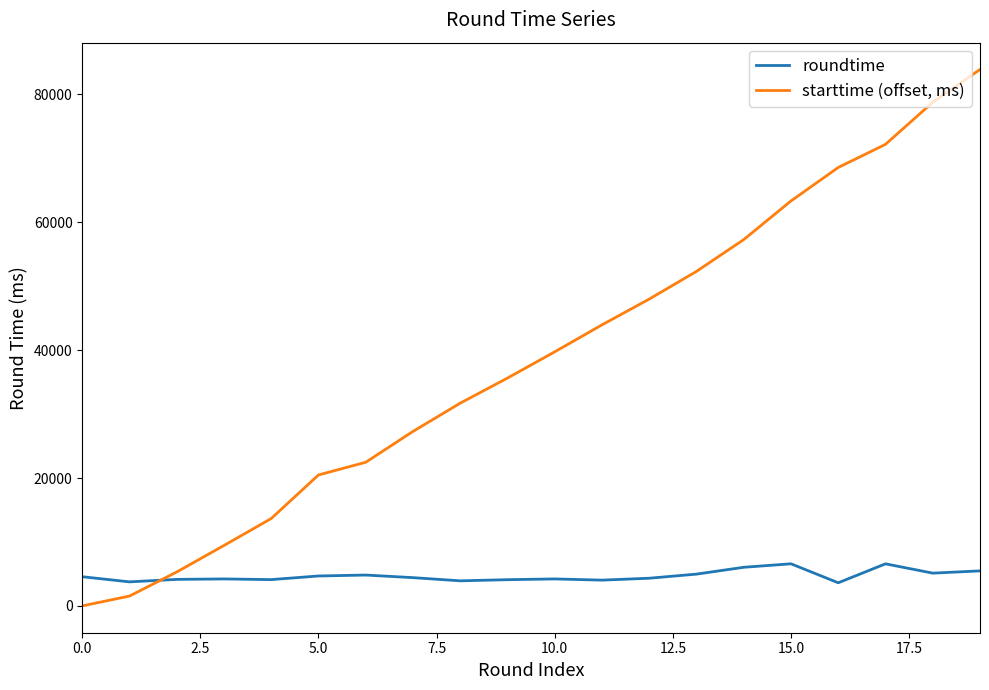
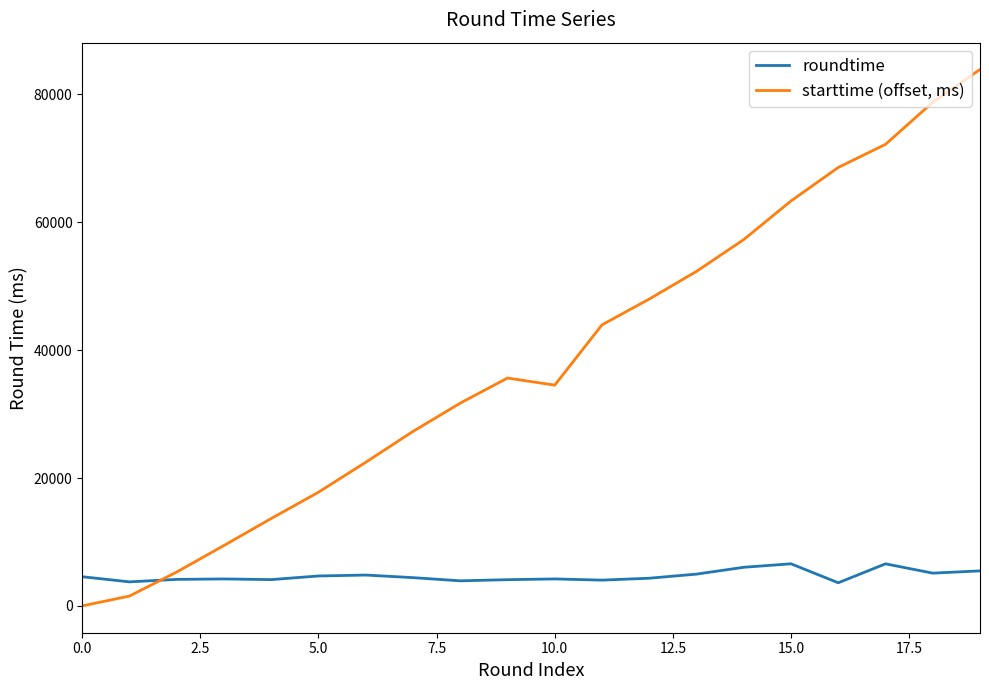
  {
    "roundtime": {
      "0.0": 5000,
      "5.0": 5000,
      "10.0": 4000,
      "15.0": 7000
    },
    "starttime (offset, ms)": {
      "0.0": 0,
-     "5.0": 20000,
-     "10.0": 40000,
+     "5.0": 18000,
+     "10.0": 35000,
      "15.0": 63000
    }
  }
